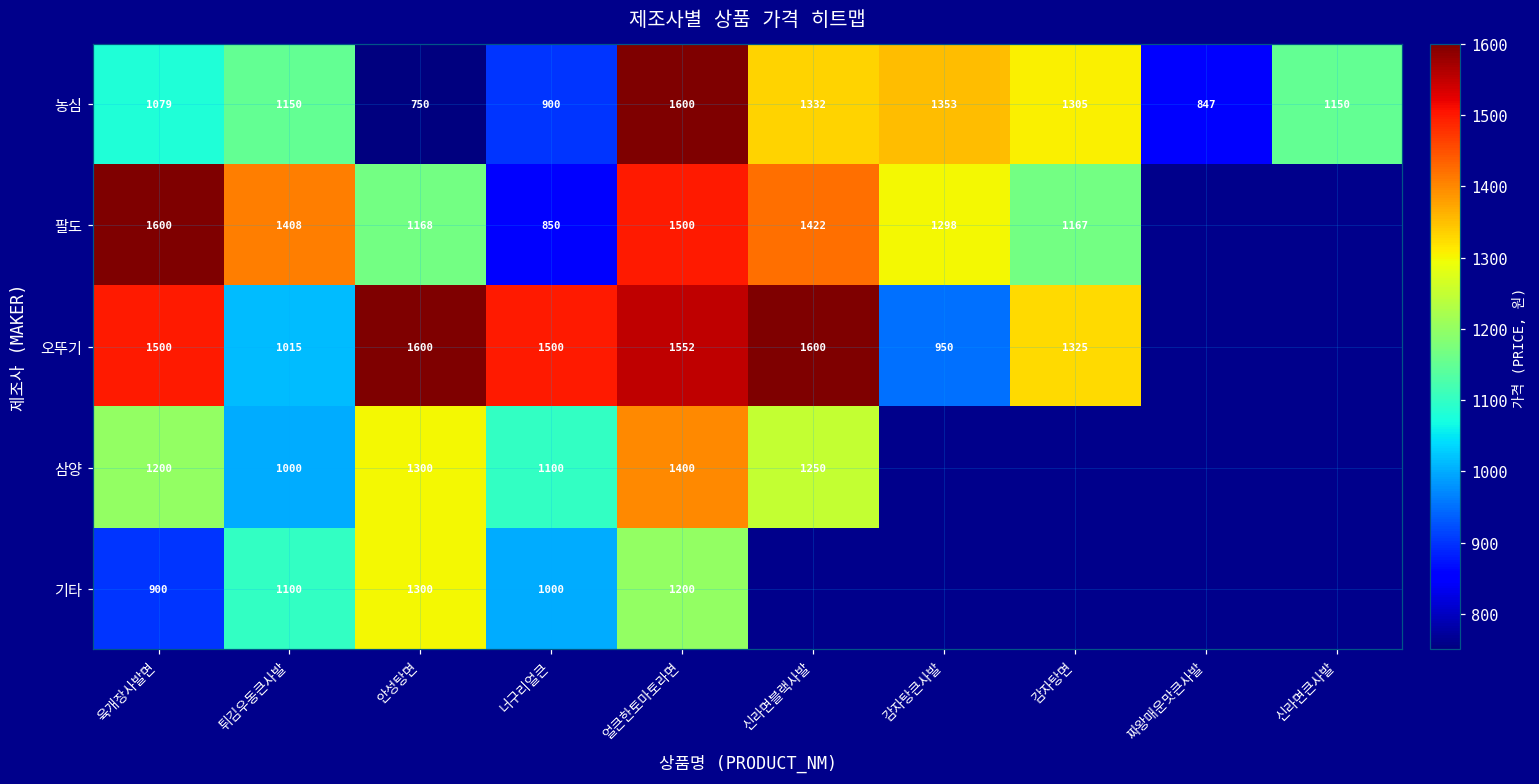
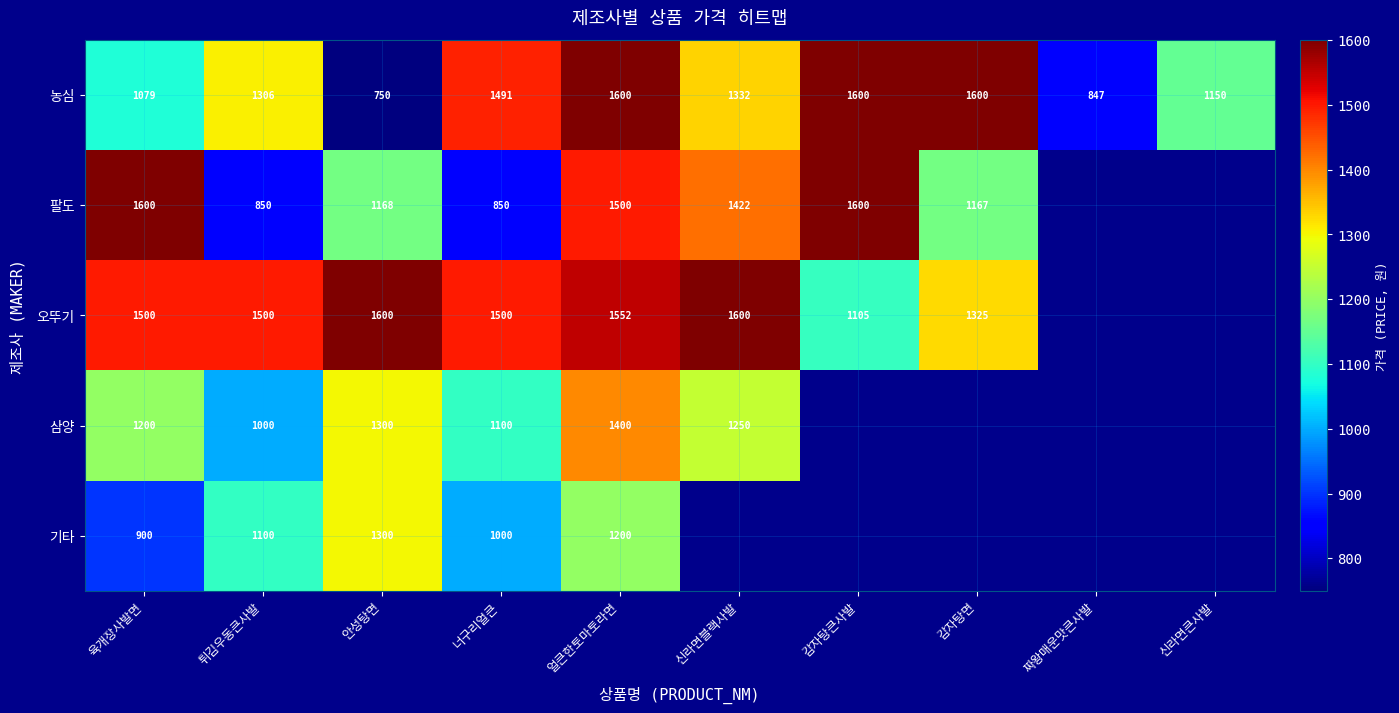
  {
    "농심": {
      "육개장사발면": 1079,
-     "튀김우동큰사발": 1150,
+     "튀김우동큰사발": 1306,
      "안성탕면": 750,
-     "너구리얼큰": 900,
+     "너구리얼큰": 1491,
      "얼큰한토마토라면": 1600,
      "신라면블랙사발": 1332,
-     "감자탕큰사발": 1353,
-     "감자탕면": 1305,
+     "감자탕큰사발": 1600,
+     "감자탕면": 1600,
      "짜왕매운맛큰사발": 847,
      "신라면큰사발": 1150
    },
    "팔도": {
      "육개장사발면": 1600,
-     "튀김우동큰사발": 1408,
+     "튀김우동큰사발": 850,
      "안성탕면": 1168,
      "너구리얼큰": 850,
      "얼큰한토마토라면": 1500,
      "신라면블랙사발": 1422,
-     "감자탕큰사발": 1298,
+     "감자탕큰사발": 1600,
      "감자탕면": 1167
    },
    "오뚜기": {
      "육개장사발면": 1500,
-     "튀김우동큰사발": 1015,
+     "튀김우동큰사발": 1500,
      "안성탕면": 1600,
      "너구리얼큰": 1500,
      "얼큰한토마토라면": 1552,
      "신라면블랙사발": 1600,
-     "감자탕큰사발": 950,
+     "감자탕큰사발": 1105,
      "감자탕면": 1325
    },
    "삼양": {
      "육개장사발면": 1200,
      "튀김우동큰사발": 1000,
      "안성탕면": 1300,
      "너구리얼큰": 1100,
      "얼큰한토마토라면": 1400,
      "신라면블랙사발": 1250
    },
    "기타": {
      "육개장사발면": 900,
      "튀김우동큰사발": 1100,
      "안성탕면": 1300,
      "너구리얼큰": 1000,
      "얼큰한토마토라면": 1200
    }
  }
